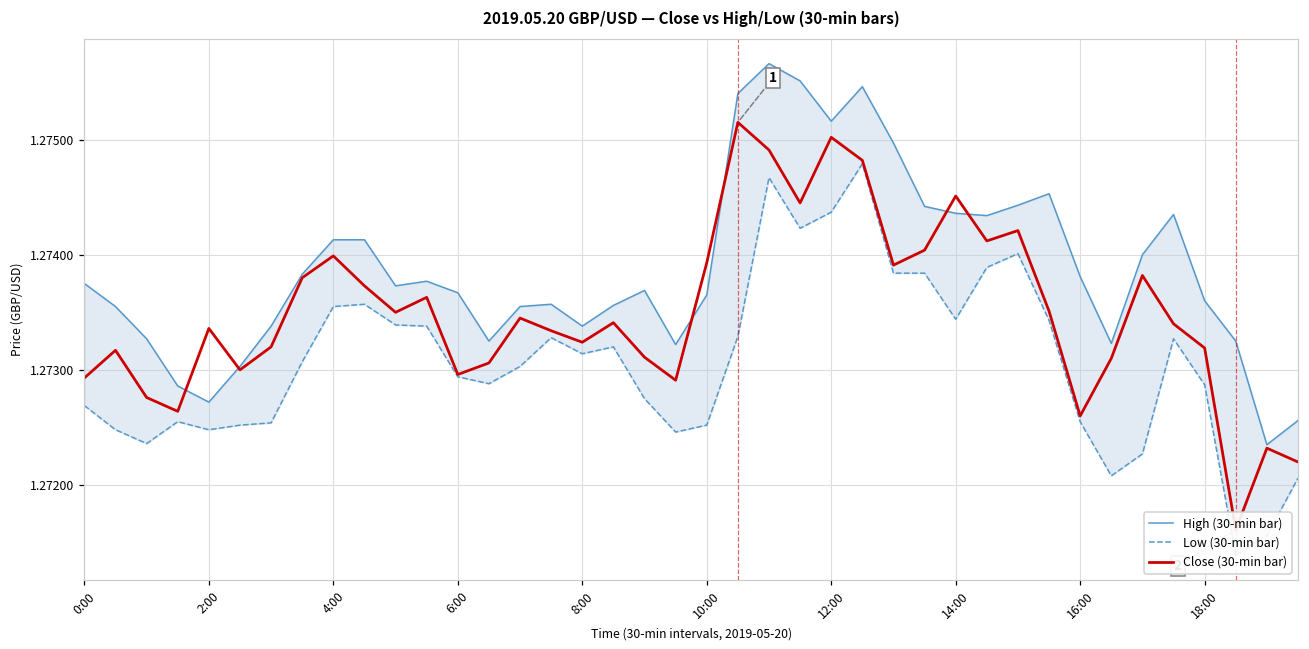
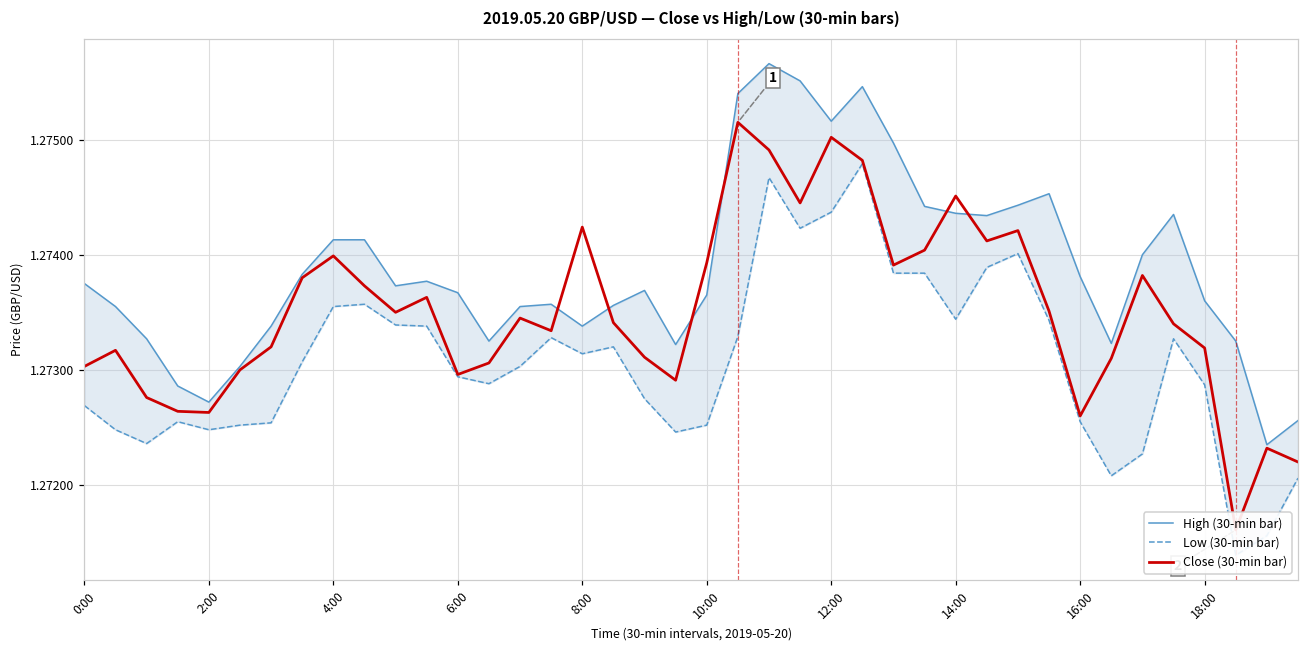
  {
    "Close (30-min bar)": {
-     "0:00": 1.27293,
-     "2:00": 1.27336,
+     "0:00": 1.27303,
+     "2:00": 1.27263,
      "4:00": 1.27399,
-     "8:00": 1.27324,
+     "8:00": 1.27424,
      "10:00": 1.27393,
      "12:00": 1.27502,
      "14:00": 1.27451,
      "16:00": 1.27260,
      "18:00": 1.27319
    }
  }
